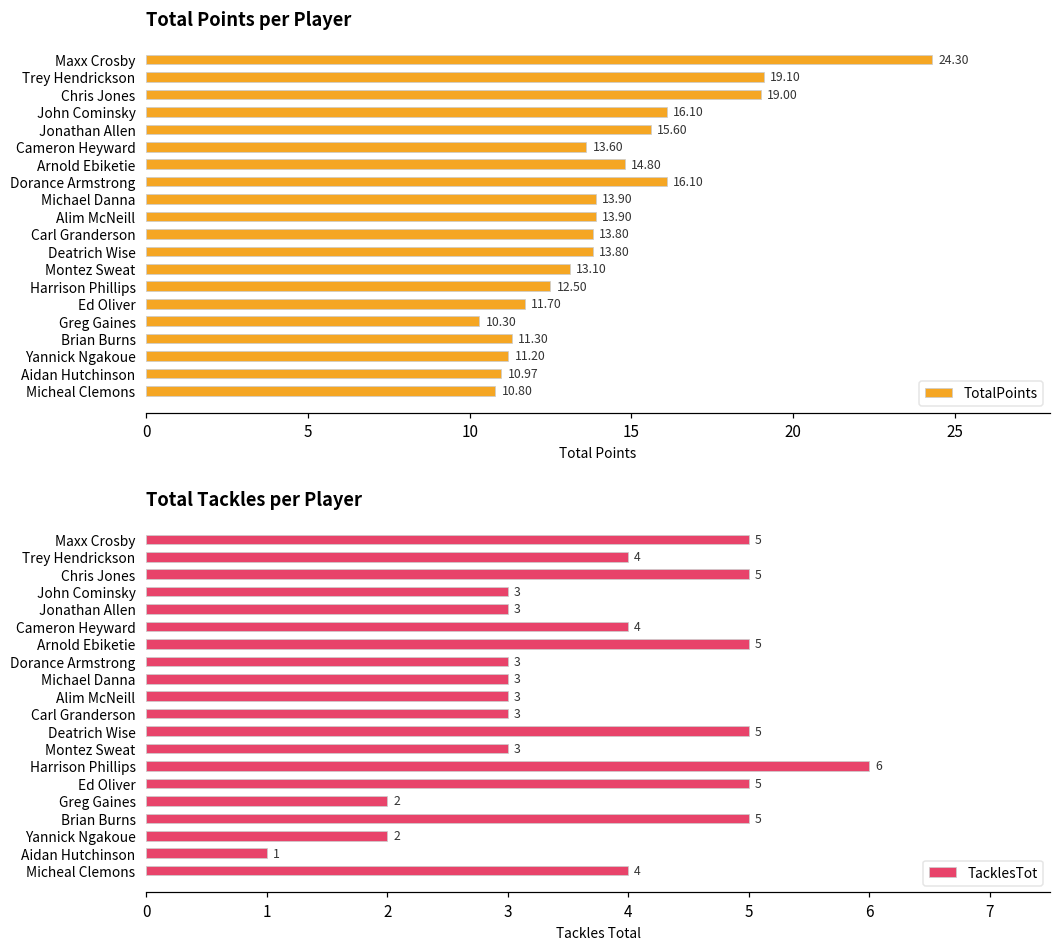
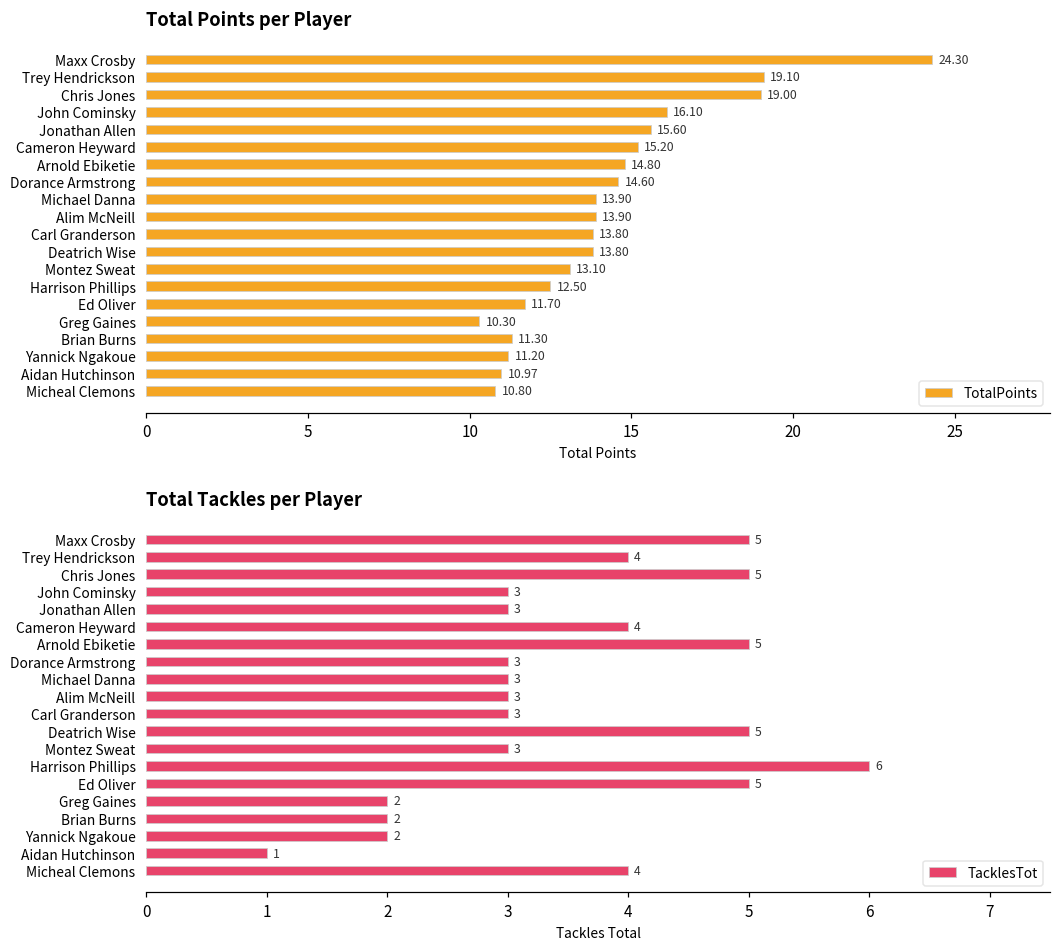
  {
    "Total Points per Player": {
      "Maxx Crosby": 24.30,
      "Trey Hendrickson": 19.10,
      "Chris Jones": 19.00,
      "John Cominsky": 16.10,
      "Jonathan Allen": 15.60,
-     "Cameron Heyward": 13.60,
+     "Cameron Heyward": 15.20,
      "Arnold Ebiketie": 14.80,
-     "Dorance Armstrong": 16.10,
+     "Dorance Armstrong": 14.60,
      "Michael Danna": 13.90,
      "Alim McNeill": 13.90,
      "Carl Granderson": 13.80,
      "Deatrich Wise": 13.80,
      "Montez Sweat": 13.10,
      "Harrison Phillips": 12.50,
      "Ed Oliver": 11.70,
      "Greg Gaines": 10.30,
      "Brian Burns": 11.30,
      "Yannick Ngakoue": 11.20,
      "Aidan Hutchinson": 10.97,
      "Micheal Clemons": 10.80
    },
    "Total Tackles per Player": {
      "Maxx Crosby": 5,
      "Trey Hendrickson": 4,
      "Chris Jones": 5,
      "John Cominsky": 3,
      "Jonathan Allen": 3,
      "Cameron Heyward": 4,
      "Arnold Ebiketie": 5,
      "Dorance Armstrong": 3,
      "Michael Danna": 3,
      "Alim McNeill": 3,
      "Carl Granderson": 3,
      "Deatrich Wise": 5,
      "Montez Sweat": 3,
      "Harrison Phillips": 6,
      "Ed Oliver": 5,
      "Greg Gaines": 2,
-     "Brian Burns": 5,
+     "Brian Burns": 2,
      "Yannick Ngakoue": 2,
      "Aidan Hutchinson": 1,
      "Micheal Clemons": 4
    }
  }
